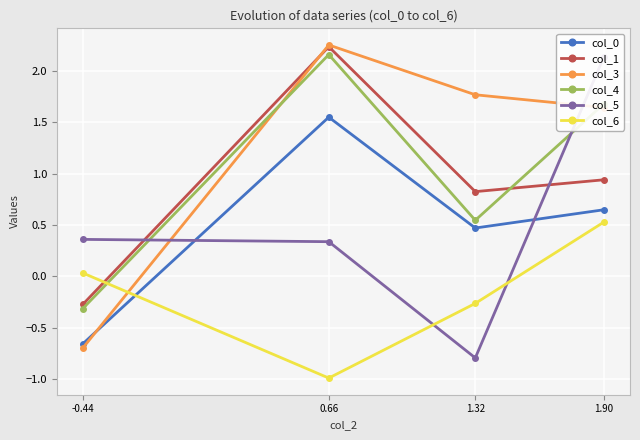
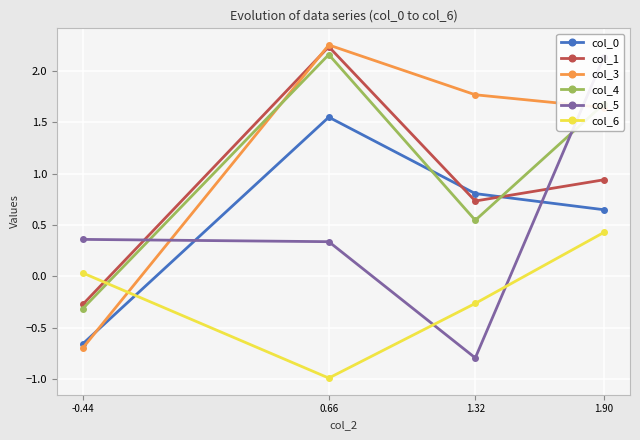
  {
    "col_0": {
      "-0.44": -0.66,
      "0.66": 1.55,
-     "1.32": 0.47,
+     "1.32": 0.80,
      "1.90": 0.65
    },
    "col_1": {
      "-0.44": -0.27,
-     "1.32": 0.82,
+     "1.32": 0.73,
      "1.90": 0.94
    },
    "col_3": {
      "-0.44": -0.70,
      "1.32": 1.77
    },
    "col_4": {
      "-0.44": -0.31,
      "0.66": 2.16,
      "1.32": 0.54
    },
    "col_5": {
      "-0.44": 0.36,
      "0.66": 0.34,
      "1.32": -0.80
    },
    "col_6": {
      "-0.44": 0.03,
      "0.66": -0.99,
      "1.32": -0.27,
-     "1.90": 0.53
+     "1.90": 0.43
    }
  }
